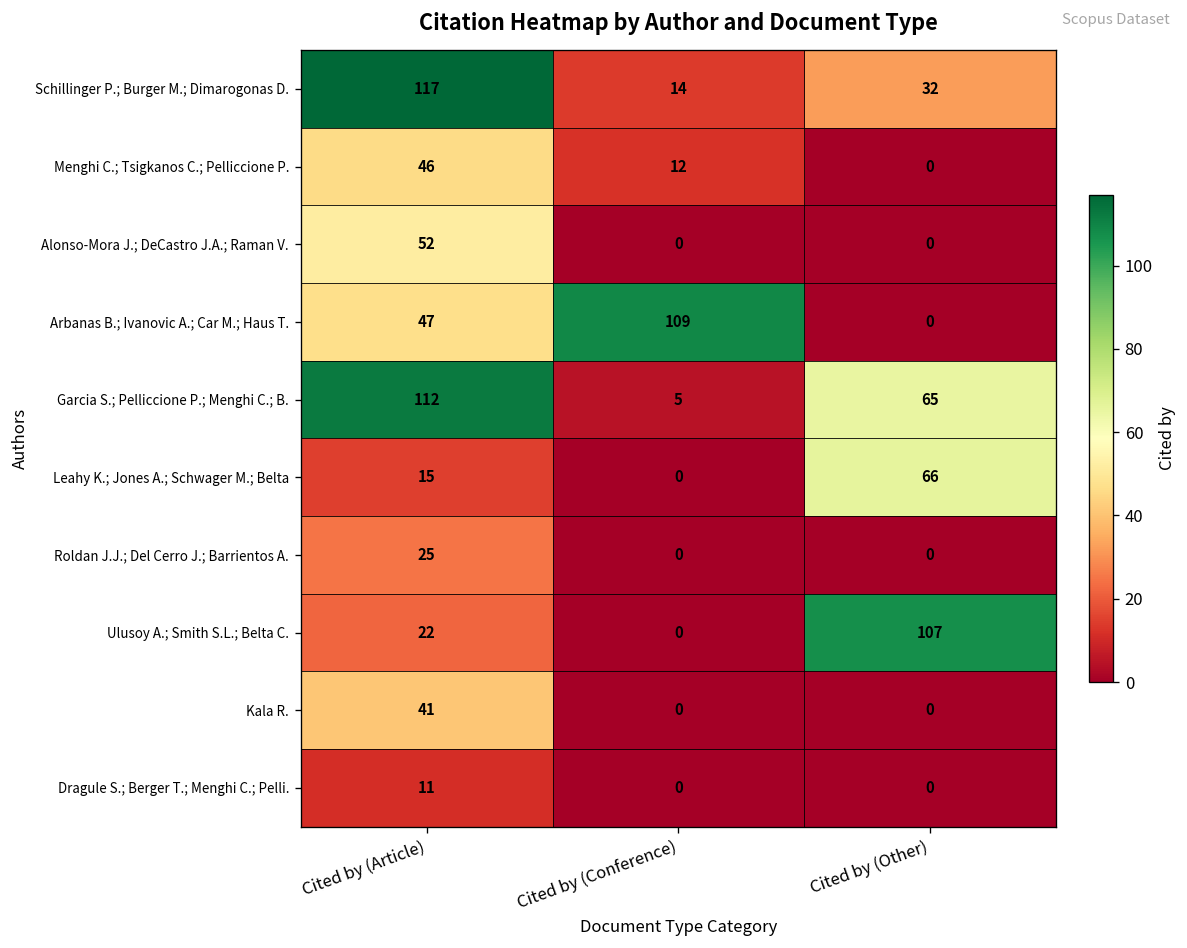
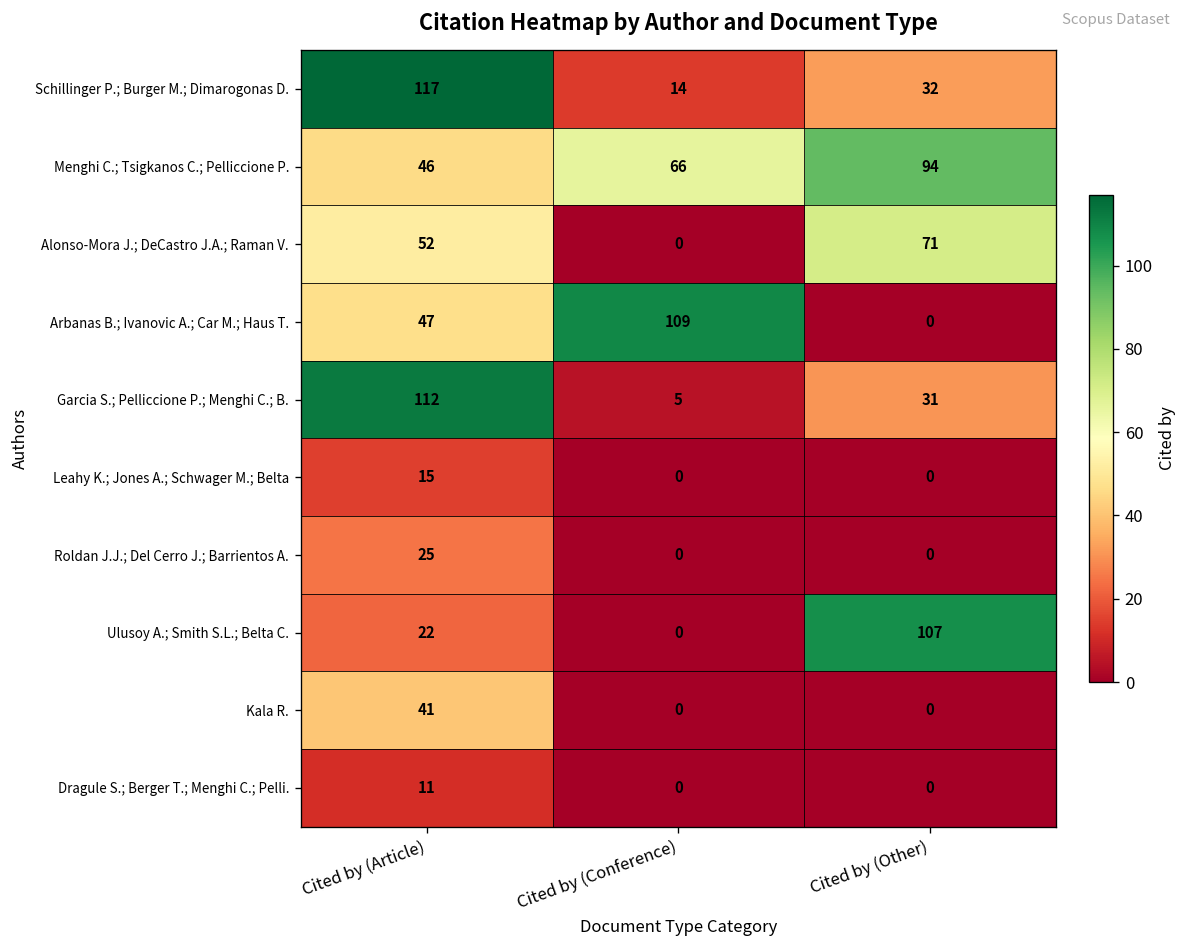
  {
    "Schillinger P.; Burger M.; Dimarogonas D.": {
      "Cited by (Article)": 117,
      "Cited by (Conference)": 14,
      "Cited by (Other)": 32
    },
    "Menghi C.; Tsigkanos C.; Pelliccione P.": {
      "Cited by (Article)": 46,
-     "Cited by (Conference)": 12,
-     "Cited by (Other)": 0
+     "Cited by (Conference)": 66,
+     "Cited by (Other)": 94
    },
    "Alonso-Mora J.; DeCastro J.A.; Raman V.": {
      "Cited by (Article)": 52,
      "Cited by (Conference)": 0,
-     "Cited by (Other)": 0
+     "Cited by (Other)": 71
    },
    "Arbanas B.; Ivanovic A.; Car M.; Haus T.": {
      "Cited by (Article)": 47,
      "Cited by (Conference)": 109,
      "Cited by (Other)": 0
    },
    "Garcia S.; Pelliccione P.; Menghi C.; B.": {
      "Cited by (Article)": 112,
      "Cited by (Conference)": 5,
-     "Cited by (Other)": 65
+     "Cited by (Other)": 31
    },
    "Leahy K.; Jones A.; Schwager M.; Belta": {
      "Cited by (Article)": 15,
      "Cited by (Conference)": 0,
-     "Cited by (Other)": 66
+     "Cited by (Other)": 0
    },
    "Roldan J.J.; Del Cerro J.; Barrientos A.": {
      "Cited by (Article)": 25,
      "Cited by (Conference)": 0,
      "Cited by (Other)": 0
    },
    "Ulusoy A.; Smith S.L.; Belta C.": {
      "Cited by (Article)": 22,
      "Cited by (Conference)": 0,
      "Cited by (Other)": 107
    },
    "Kala R.": {
      "Cited by (Article)": 41,
      "Cited by (Conference)": 0,
      "Cited by (Other)": 0
    },
    "Dragule S.; Berger T.; Menghi C.; Pelli.": {
      "Cited by (Article)": 11,
      "Cited by (Conference)": 0,
      "Cited by (Other)": 0
    }
  }
